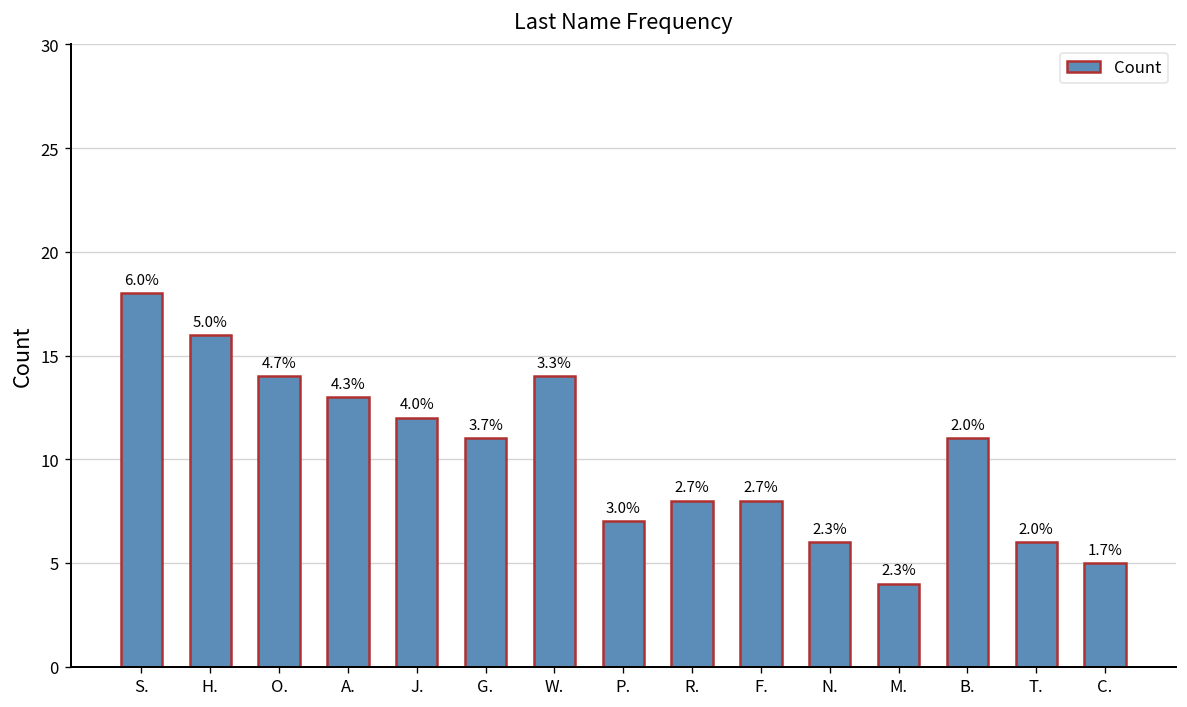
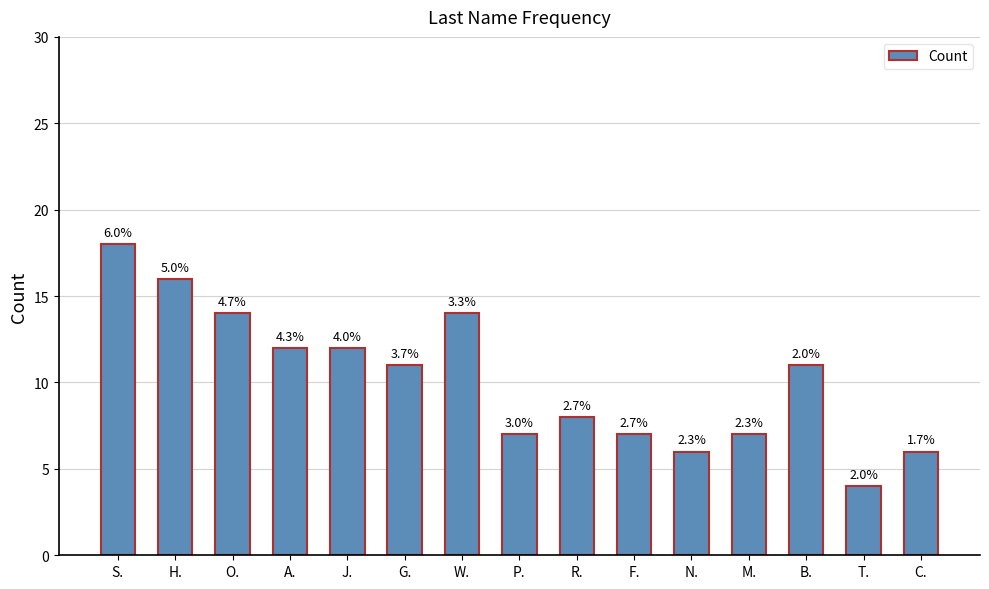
  {
-   "A.": 13,
-   "F.": 8,
-   "M.": 4,
-   "T.": 6,
-   "C.": 5
+   "A.": 12,
+   "F.": 7,
+   "M.": 7,
+   "T.": 4,
+   "C.": 6
  }
